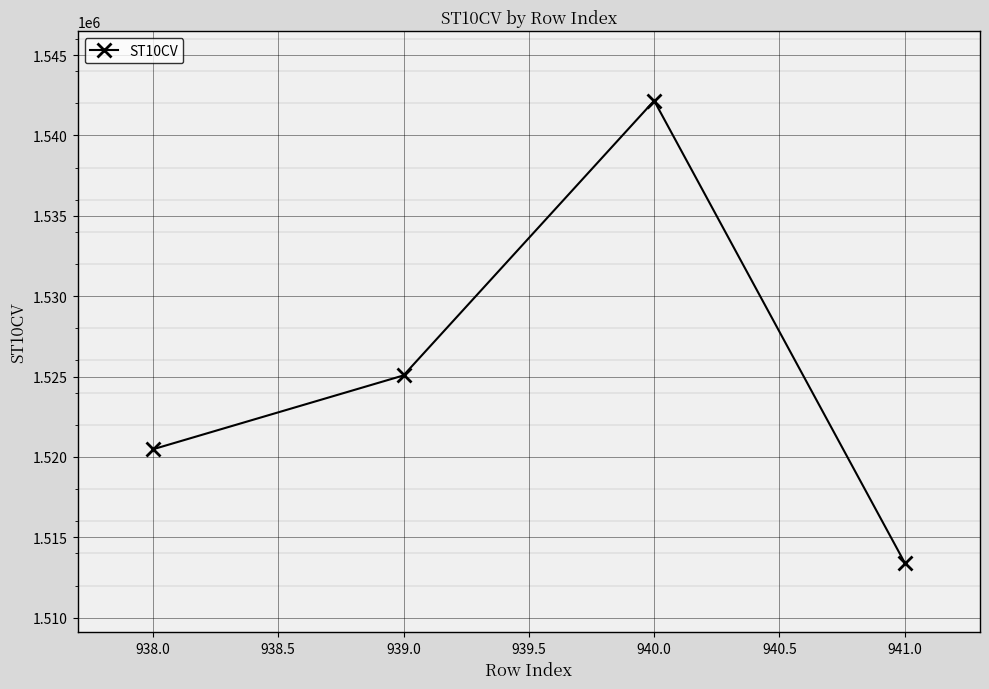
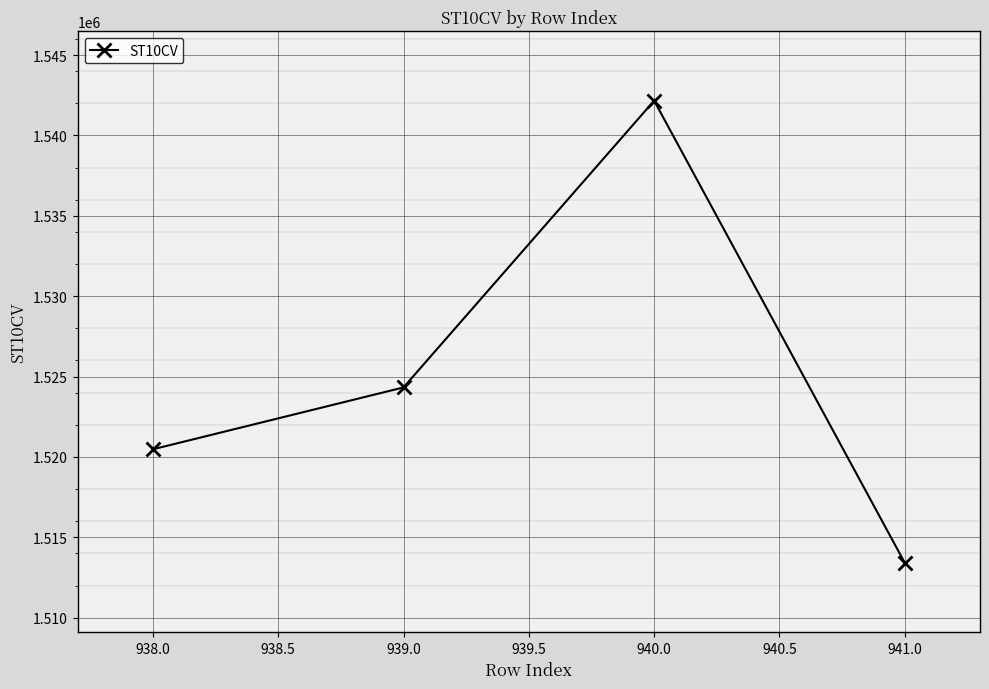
  {
    "938.0": 1520500,
-   "939.0": 1525100,
+   "939.0": 1524300,
    "940.0": 1542200,
    "941.0": 1513400
  }
